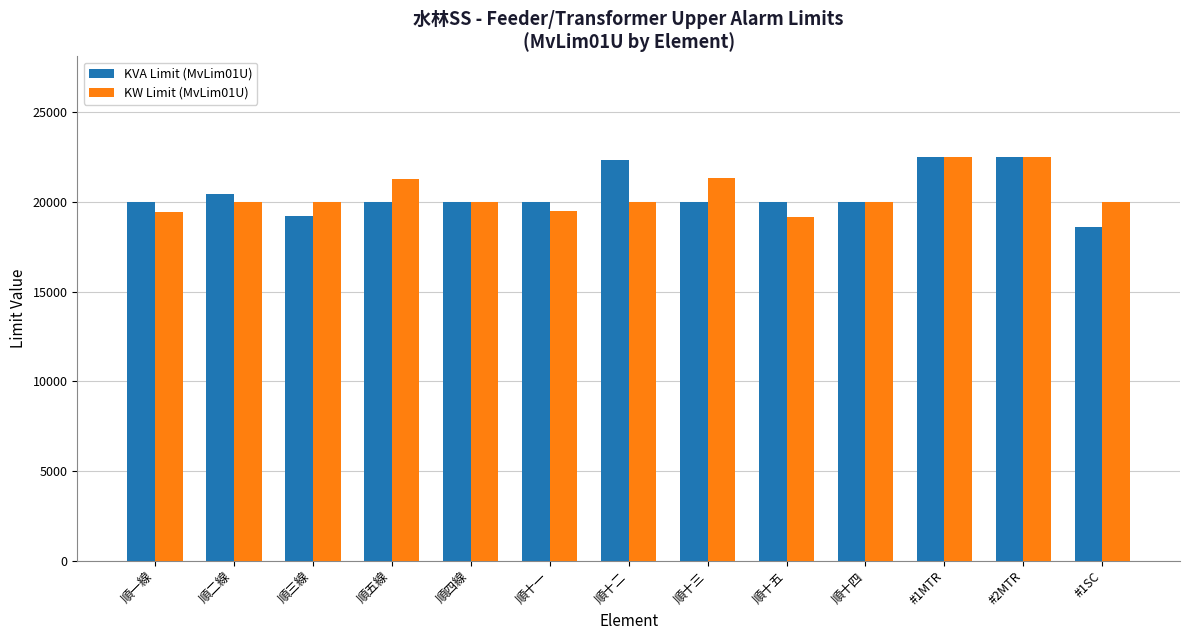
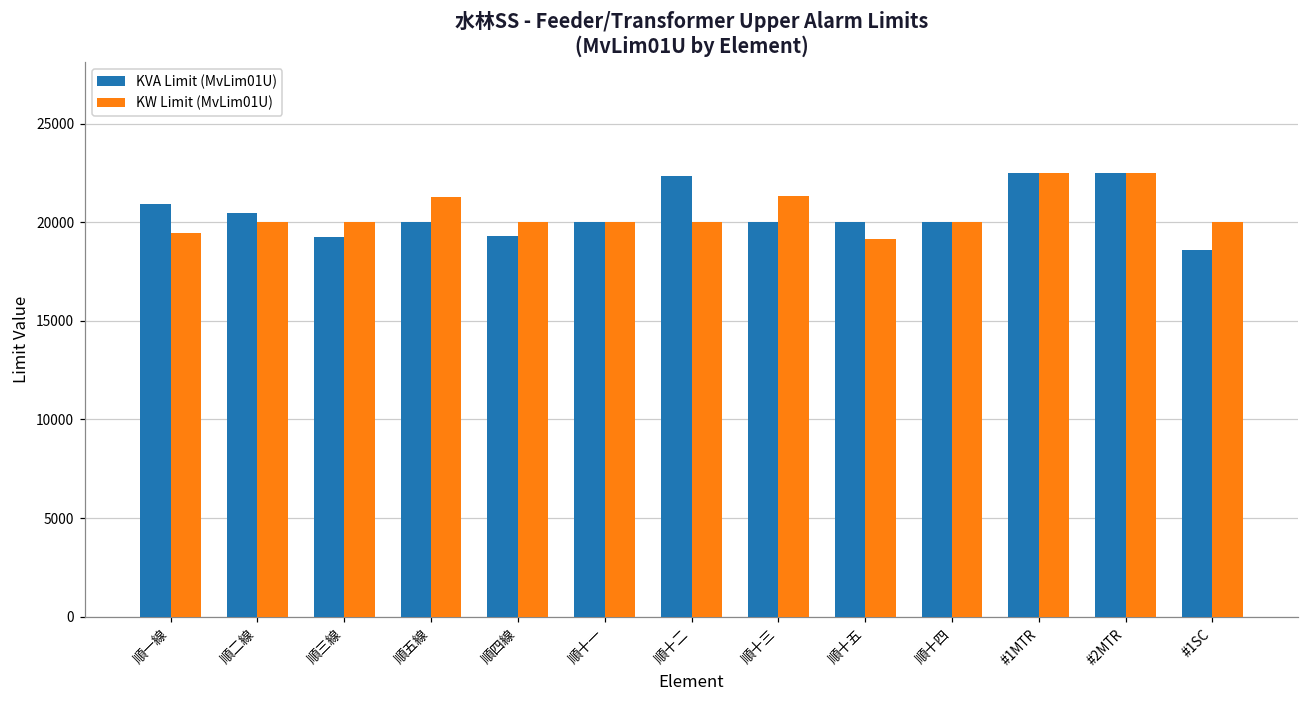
  {
    "KVA Limit (MvLim01U)": {
-     "順一線": 20000,
+     "順一線": 21000,
      "順二線": 20500,
      "順三線": 19200,
      "順五線": 20000,
-     "順四線": 20000,
+     "順四線": 19300,
      "順十一": 20000,
      "順十二": 22300,
      "順十三": 20000,
      "順十五": 20000,
      "順十四": 20000,
      "#1MTR": 22500,
      "#2MTR": 22500,
      "#1SC": 18600
    },
    "KW Limit (MvLim01U)": {
      "順一線": 19500,
      "順二線": 20000,
      "順三線": 20000,
      "順五線": 21300,
      "順四線": 20000,
-     "順十一": 19500,
+     "順十一": 20000,
      "順十二": 20000,
      "順十三": 21300,
      "順十五": 19100,
      "順十四": 20000,
      "#1MTR": 22500,
      "#2MTR": 22500,
      "#1SC": 20000
    }
  }
